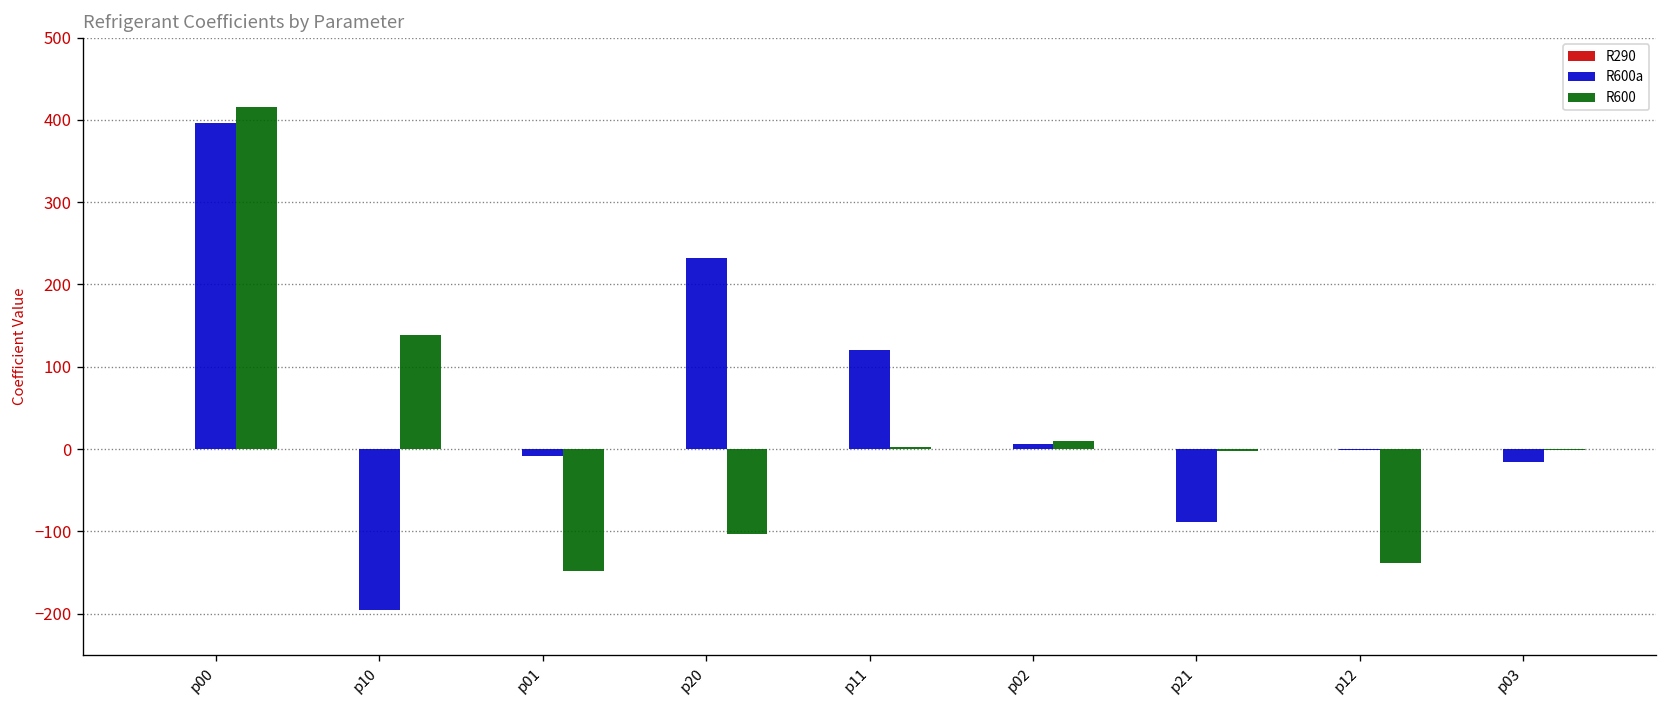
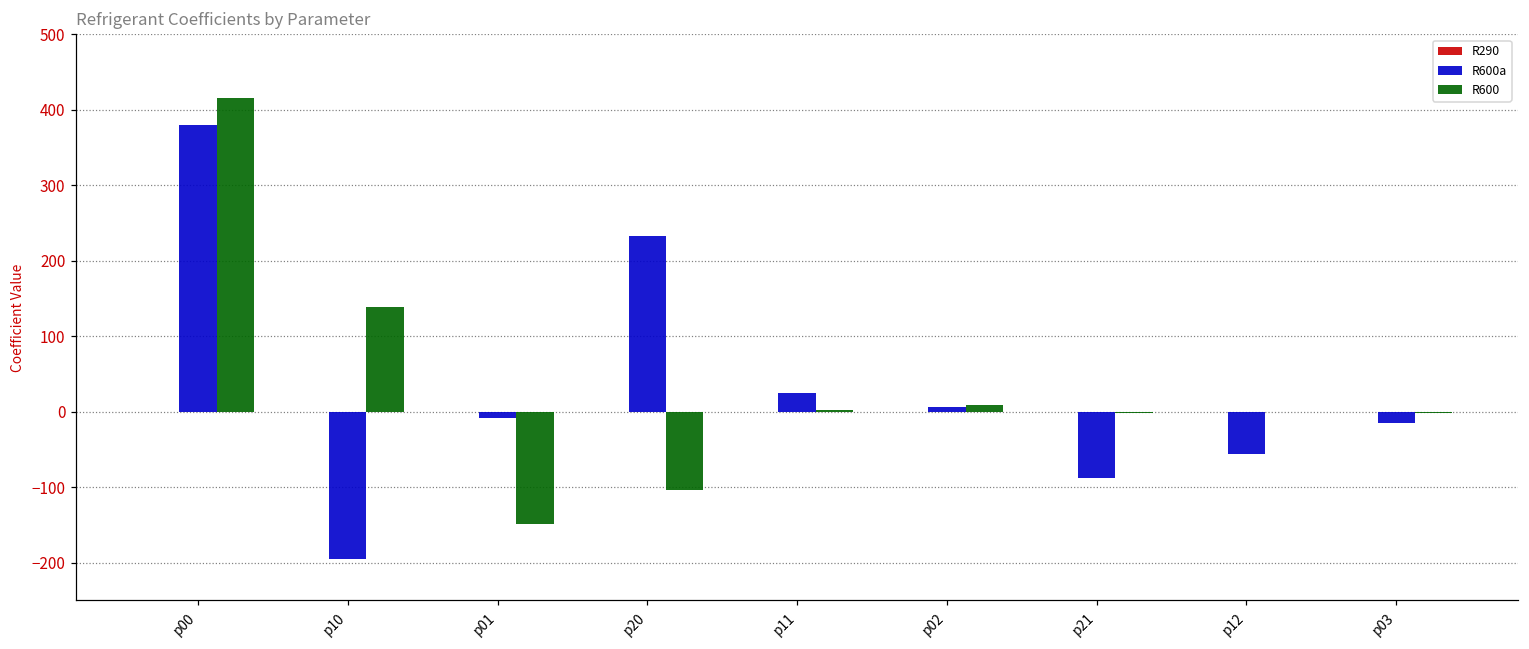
  {
    "R290": {
      "p00": 0,
      "p10": 0,
      "p01": 0,
      "p20": 0,
      "p11": 0,
      "p02": 0,
      "p21": 0,
      "p12": 0,
      "p03": 0
    },
    "R600a": {
-     "p00": 400,
+     "p00": 380,
      "p10": -200,
      "p01": -10,
      "p20": 230,
-     "p11": 120,
+     "p11": 20,
      "p02": 10,
      "p21": -90,
-     "p12": 0,
+     "p12": -60,
      "p03": -20
    },
    "R600": {
      "p00": 420,
      "p10": 140,
      "p01": -150,
      "p20": -100,
      "p02": 10,
-     "p12": -140
+     "p12": 0
    }
  }
